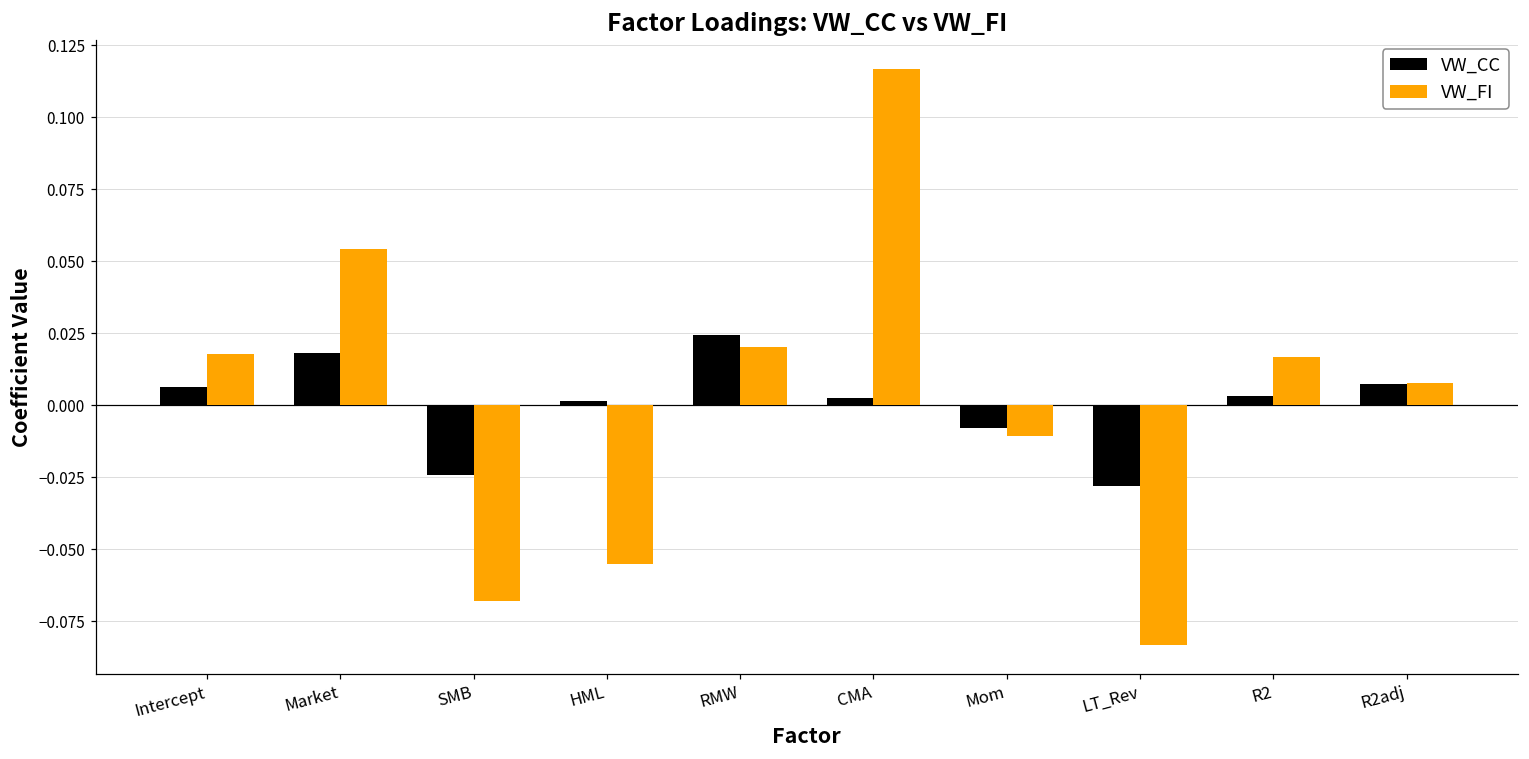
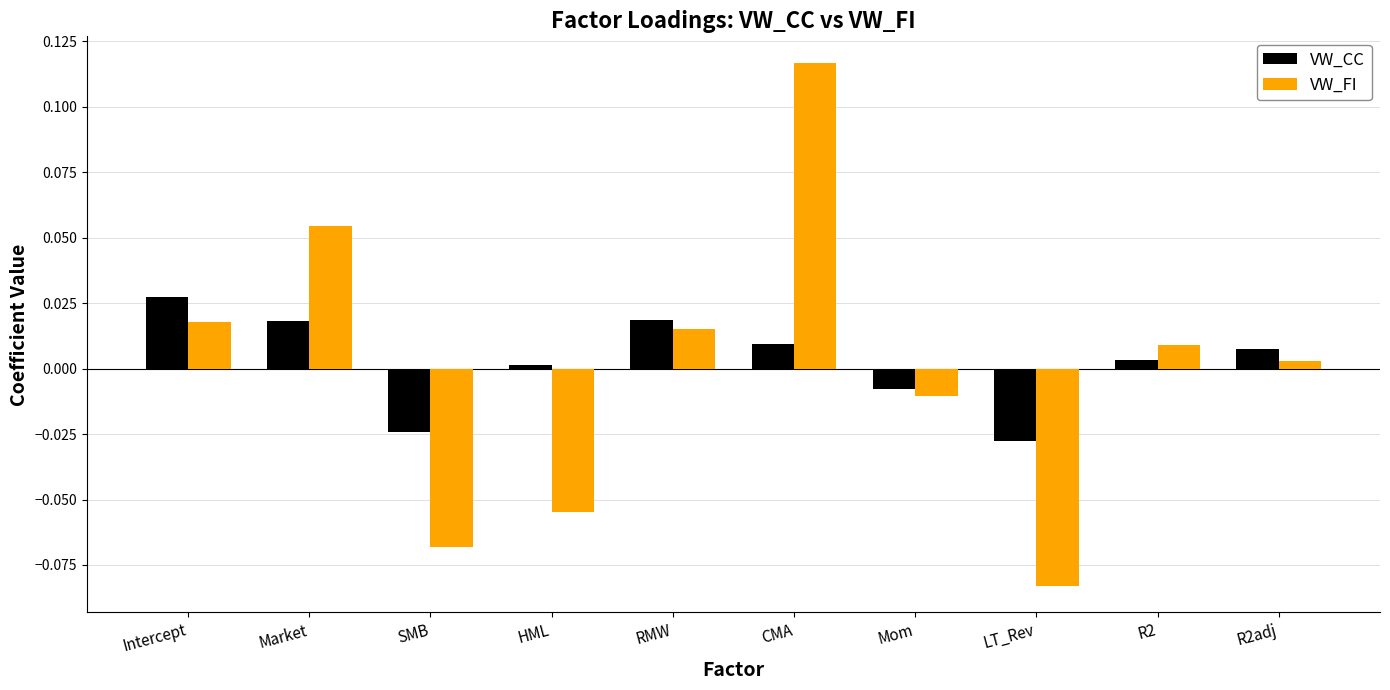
  {
    "VW_CC": {
-     "Intercept": 0.006,
+     "Intercept": 0.027,
      "Market": 0.018,
      "SMB": -0.024,
      "HML": 0.001,
-     "RMW": 0.025,
-     "CMA": 0.003,
+     "RMW": 0.019,
+     "CMA": 0.009,
      "Mom": -0.008,
      "LT_Rev": -0.028,
      "R2": 0.003,
      "R2adj": 0.008
    },
    "VW_FI": {
      "Intercept": 0.018,
      "Market": 0.054,
      "SMB": -0.068,
      "HML": -0.055,
-     "RMW": 0.020,
+     "RMW": 0.015,
      "CMA": 0.117,
      "Mom": -0.010,
      "LT_Rev": -0.083,
-     "R2": 0.017,
-     "R2adj": 0.008
+     "R2": 0.009,
+     "R2adj": 0.003
    }
  }
